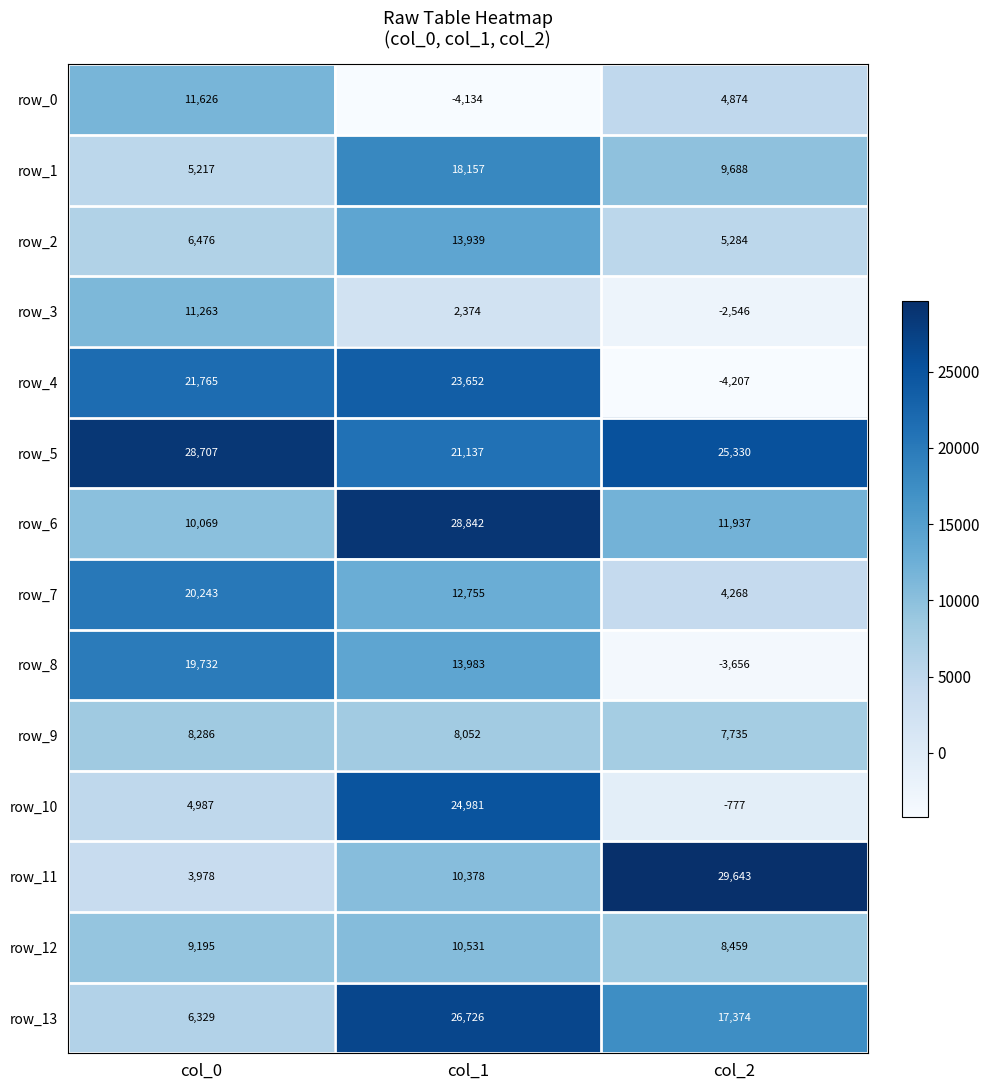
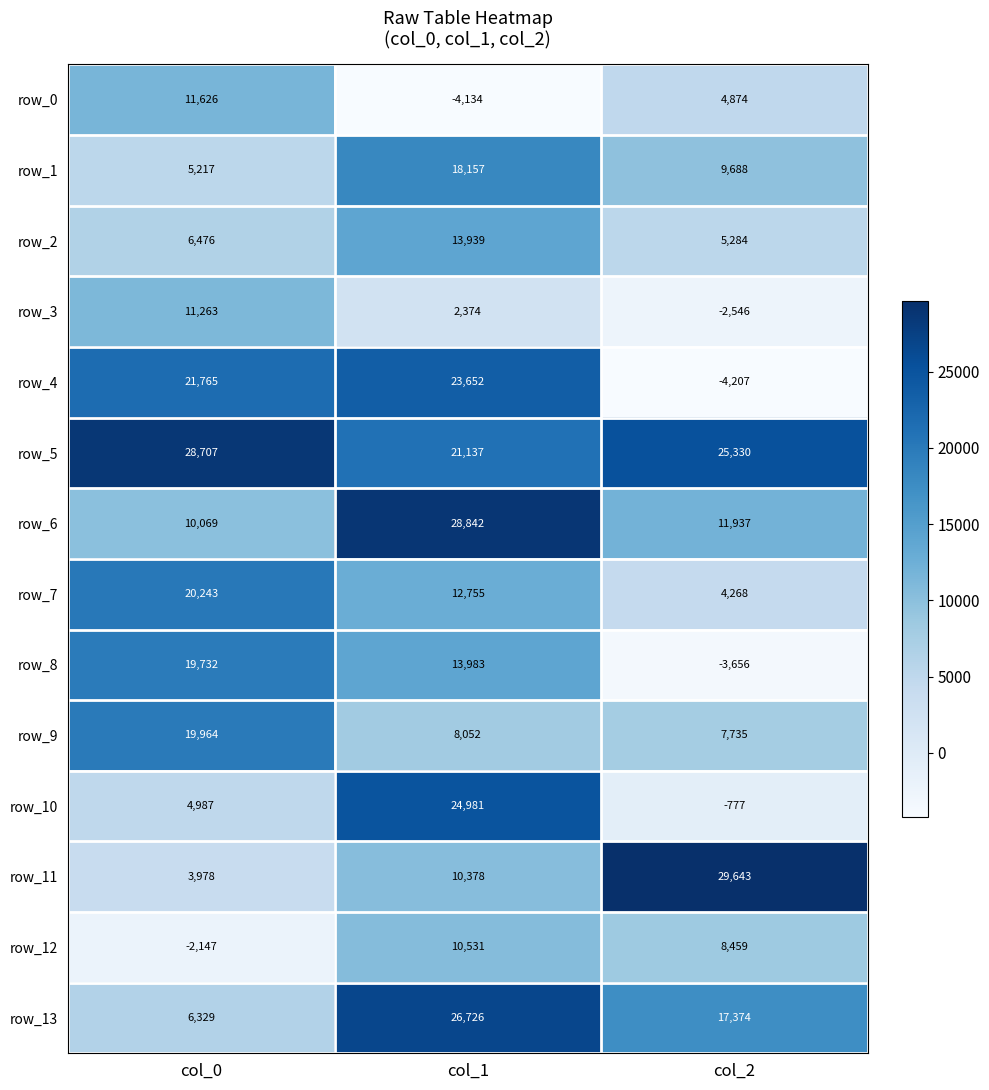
  {
    "row_0": {
      "col_0": "11,626",
      "col_1": "-4,134",
      "col_2": "4,874"
    },
    "row_1": {
      "col_0": "5,217",
      "col_1": "18,157",
      "col_2": "9,688"
    },
    "row_2": {
      "col_0": "6,476",
      "col_1": "13,939",
      "col_2": "5,284"
    },
    "row_3": {
      "col_0": "11,263",
      "col_1": "2,374",
      "col_2": "-2,546"
    },
    "row_4": {
      "col_0": "21,765",
      "col_1": "23,652",
      "col_2": "-4,207"
    },
    "row_5": {
      "col_0": "28,707",
      "col_1": "21,137",
      "col_2": "25,330"
    },
    "row_6": {
      "col_0": "10,069",
      "col_1": "28,842",
      "col_2": "11,937"
    },
    "row_7": {
      "col_0": "20,243",
      "col_1": "12,755",
      "col_2": "4,268"
    },
    "row_8": {
      "col_0": "19,732",
      "col_1": "13,983",
      "col_2": "-3,656"
    },
    "row_9": {
-     "col_0": "8,286",
+     "col_0": "19,964",
      "col_1": "8,052",
      "col_2": "7,735"
    },
    "row_10": {
      "col_0": "4,987",
      "col_1": "24,981",
      "col_2": "-777"
    },
    "row_11": {
      "col_0": "3,978",
      "col_1": "10,378",
      "col_2": "29,643"
    },
    "row_12": {
-     "col_0": "9,195",
+     "col_0": "-2,147",
      "col_1": "10,531",
      "col_2": "8,459"
    },
    "row_13": {
      "col_0": "6,329",
      "col_1": "26,726",
      "col_2": "17,374"
    }
  }
